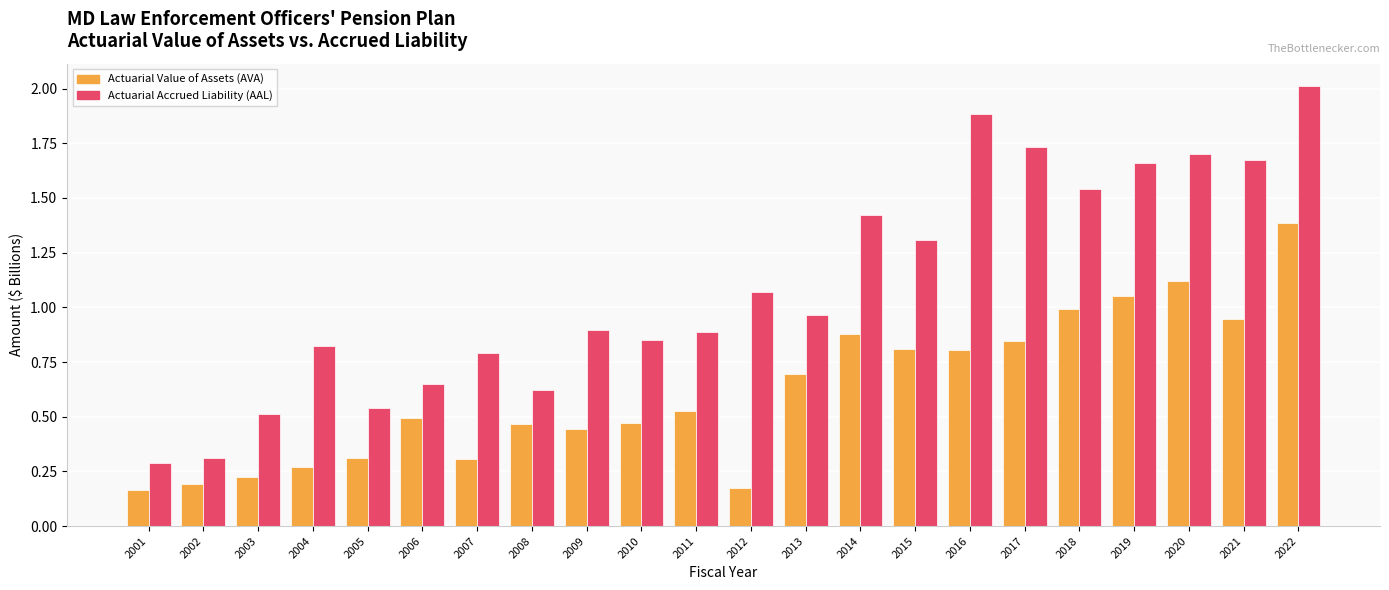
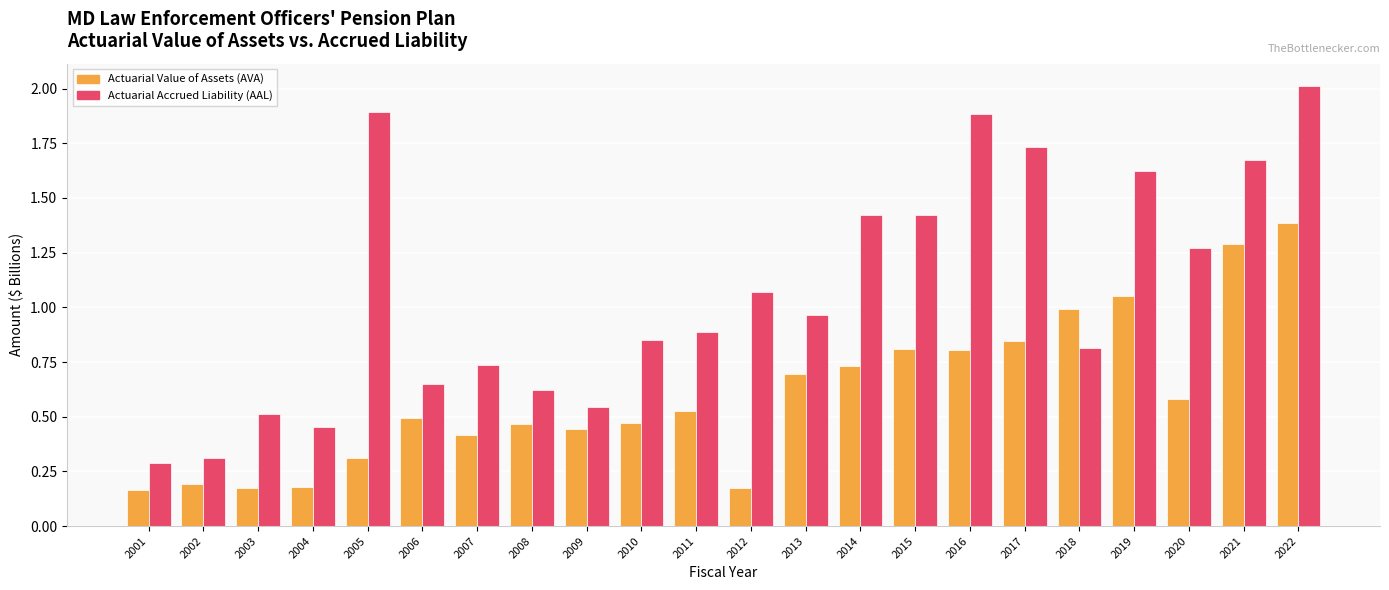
  {
    "Actuarial Value of Assets (AVA)": {
      "2001": 0.17,
      "2002": 0.19,
-     "2003": 0.23,
-     "2004": 0.27,
+     "2003": 0.18,
+     "2004": 0.18,
      "2005": 0.31,
      "2006": 0.49,
-     "2007": 0.31,
+     "2007": 0.41,
      "2008": 0.47,
      "2009": 0.44,
      "2010": 0.47,
      "2011": 0.53,
      "2012": 0.18,
      "2013": 0.69,
-     "2014": 0.88,
+     "2014": 0.73,
      "2015": 0.81,
      "2016": 0.80,
      "2017": 0.85,
      "2018": 0.99,
      "2019": 1.05,
-     "2020": 1.12,
-     "2021": 0.95,
+     "2020": 0.58,
+     "2021": 1.29,
      "2022": 1.39
    },
    "Actuarial Accrued Liability (AAL)": {
      "2001": 0.29,
      "2002": 0.31,
      "2003": 0.51,
-     "2004": 0.82,
-     "2005": 0.54,
+     "2004": 0.45,
+     "2005": 1.89,
      "2006": 0.65,
-     "2007": 0.79,
+     "2007": 0.74,
      "2008": 0.62,
-     "2009": 0.90,
+     "2009": 0.55,
      "2010": 0.85,
      "2011": 0.89,
      "2012": 1.07,
      "2013": 0.97,
      "2014": 1.42,
-     "2015": 1.31,
+     "2015": 1.42,
      "2016": 1.88,
      "2017": 1.73,
-     "2018": 1.54,
-     "2019": 1.66,
-     "2020": 1.70,
+     "2018": 0.81,
+     "2019": 1.62,
+     "2020": 1.27,
      "2021": 1.67,
      "2022": 2.01
    }
  }
